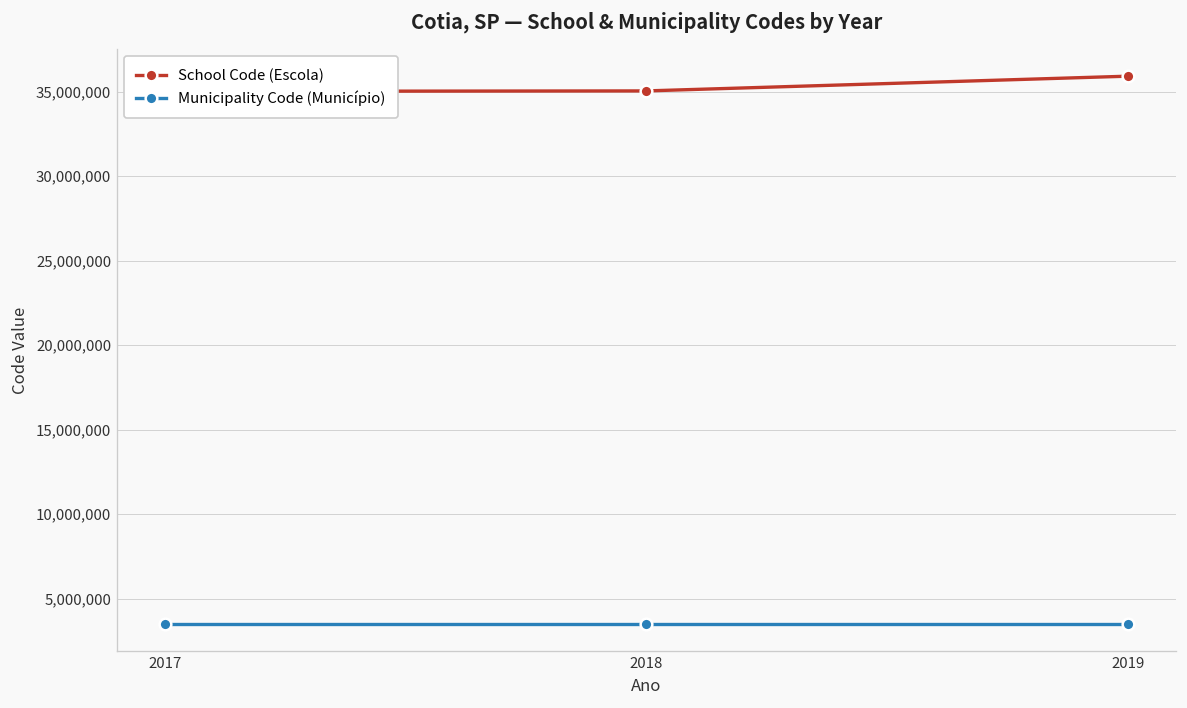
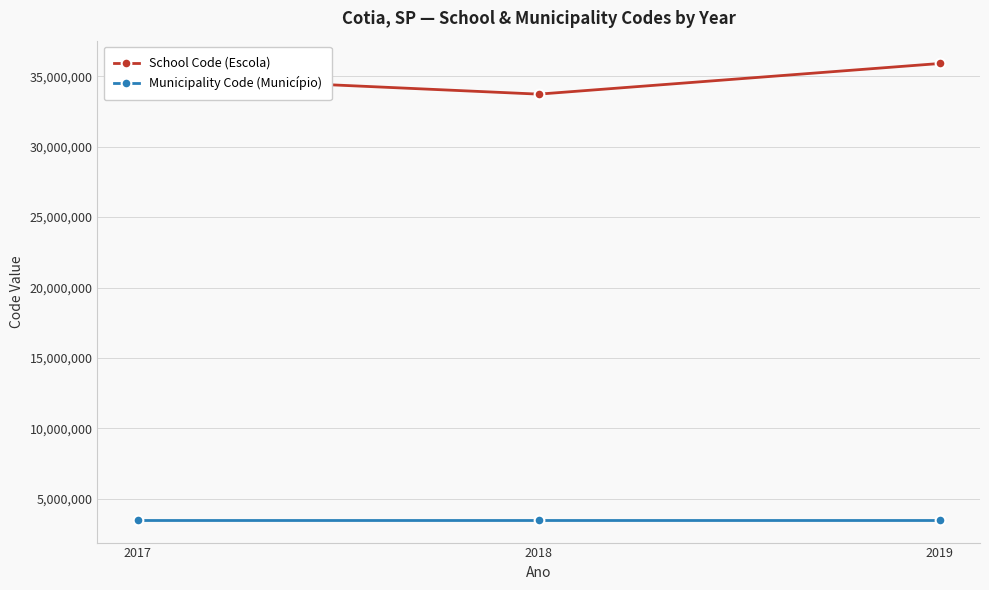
  {
    "School Code (Escola)": {
-     "2018": "35,000,000",
+     "2018": "33,700,000",
      "2019": "35,900,000"
    },
    "Municipality Code (Município)": {
      "2017": "3,500,000",
      "2018": "3,500,000",
      "2019": "3,500,000"
    }
  }
